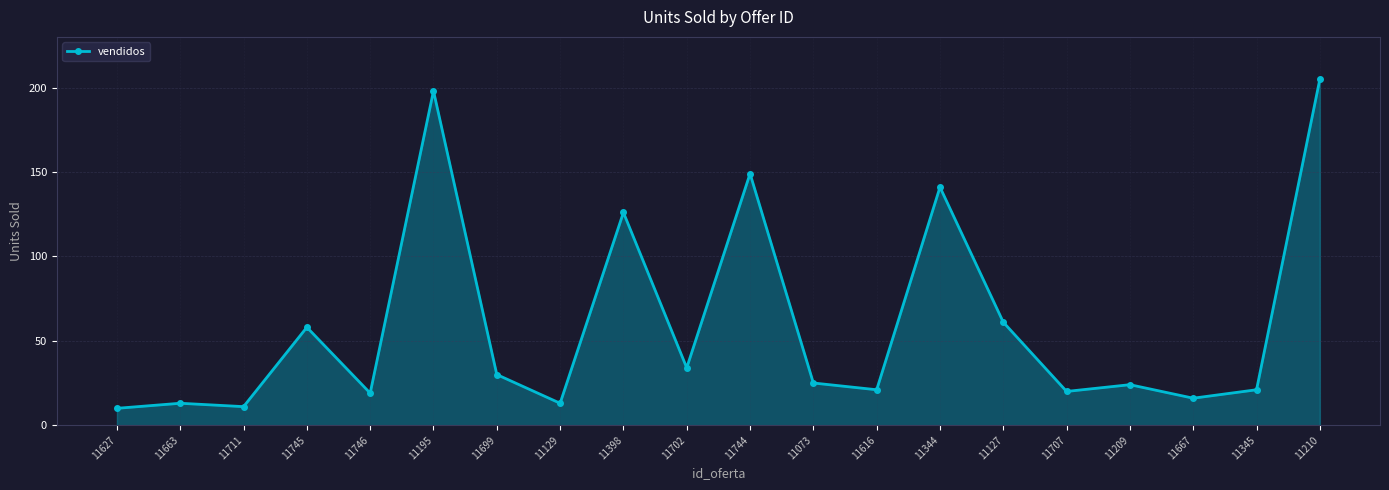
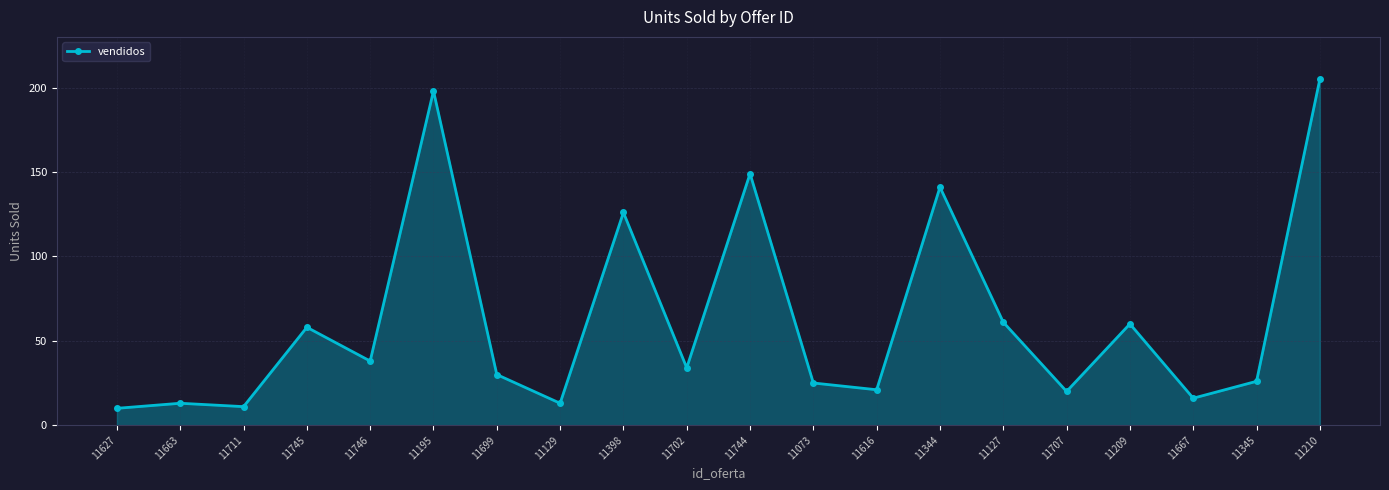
  {
    "11627": 10,
    "11663": 13,
    "11711": 11,
    "11745": 58,
-   "11746": 19,
+   "11746": 38,
    "11195": 198,
    "11699": 30,
    "11129": 13,
    "11398": 126,
    "11702": 34,
    "11744": 149,
    "11073": 25,
    "11616": 21,
    "11344": 141,
    "11127": 61,
    "11707": 20,
-   "11209": 24,
+   "11209": 60,
    "11667": 16,
-   "11345": 21,
+   "11345": 26,
    "11210": 205
  }
